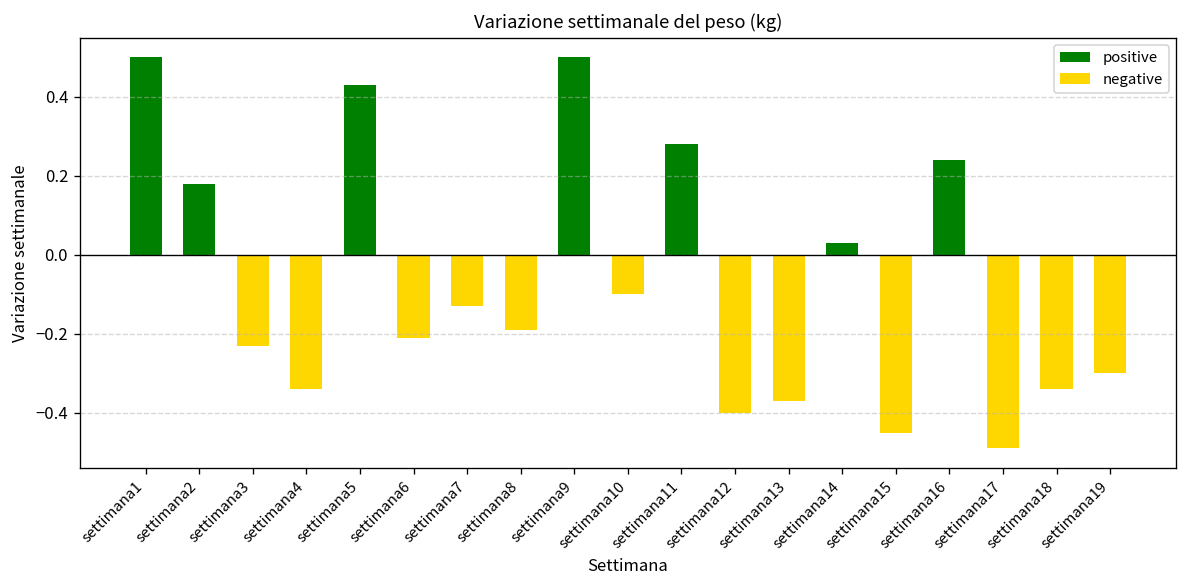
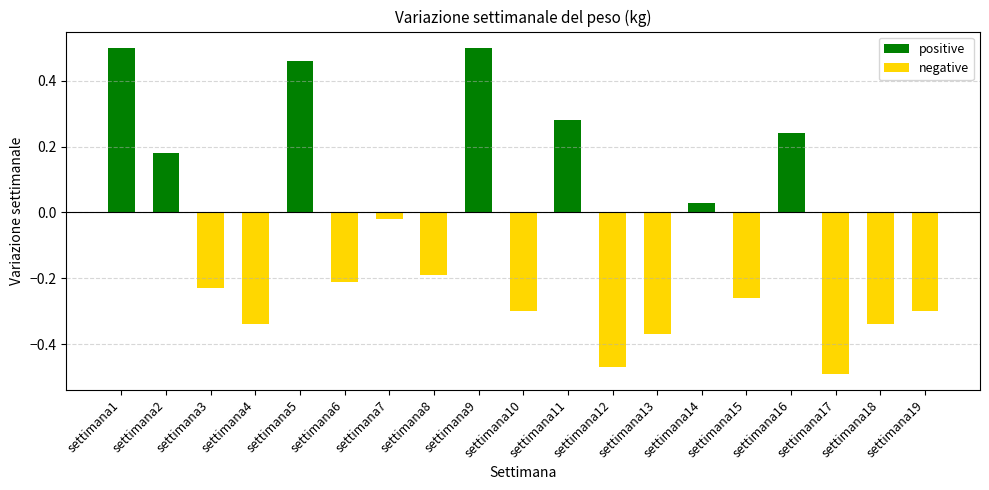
  {
    "positive": {
      "settimana1": 0.50,
      "settimana2": 0.18,
      "settimana3": 0.00,
      "settimana4": 0.00,
-     "settimana5": 0.43,
+     "settimana5": 0.46,
      "settimana6": 0.00,
      "settimana7": 0.00,
      "settimana8": 0.00,
      "settimana9": 0.50,
      "settimana10": 0.00,
      "settimana11": 0.28,
      "settimana12": 0.00,
      "settimana13": 0.00,
      "settimana14": 0.03,
      "settimana15": 0.00,
      "settimana16": 0.24,
      "settimana17": 0.00,
      "settimana18": 0.00,
      "settimana19": 0.00
    },
    "negative": {
      "settimana1": 0.00,
      "settimana2": 0.00,
      "settimana3": -0.23,
      "settimana4": -0.34,
      "settimana5": 0.00,
      "settimana6": -0.21,
-     "settimana7": -0.13,
+     "settimana7": -0.02,
      "settimana8": -0.19,
      "settimana9": 0.00,
-     "settimana10": -0.1,
+     "settimana10": -0.3,
      "settimana11": 0.00,
-     "settimana12": -0.40,
+     "settimana12": -0.47,
      "settimana13": -0.37,
      "settimana14": 0.00,
-     "settimana15": -0.45,
+     "settimana15": -0.26,
      "settimana16": 0.00,
      "settimana17": -0.49,
      "settimana18": -0.34,
      "settimana19": -0.30
    }
  }
